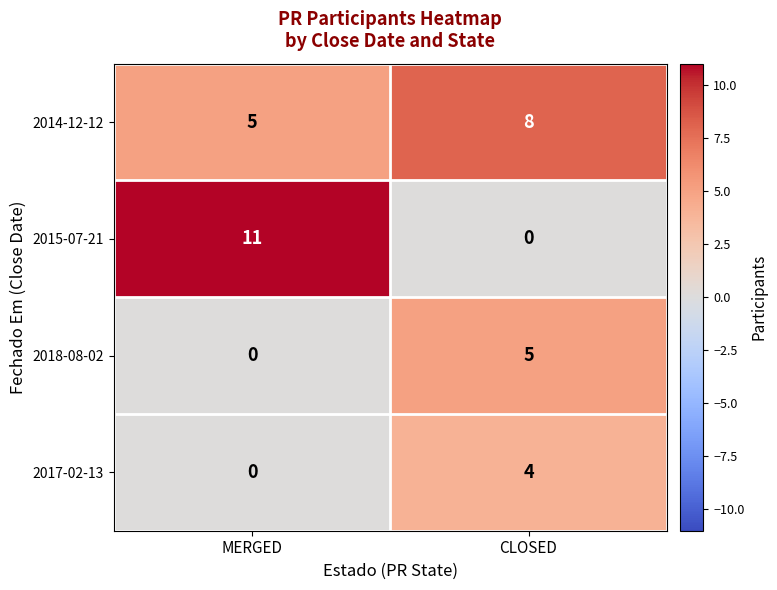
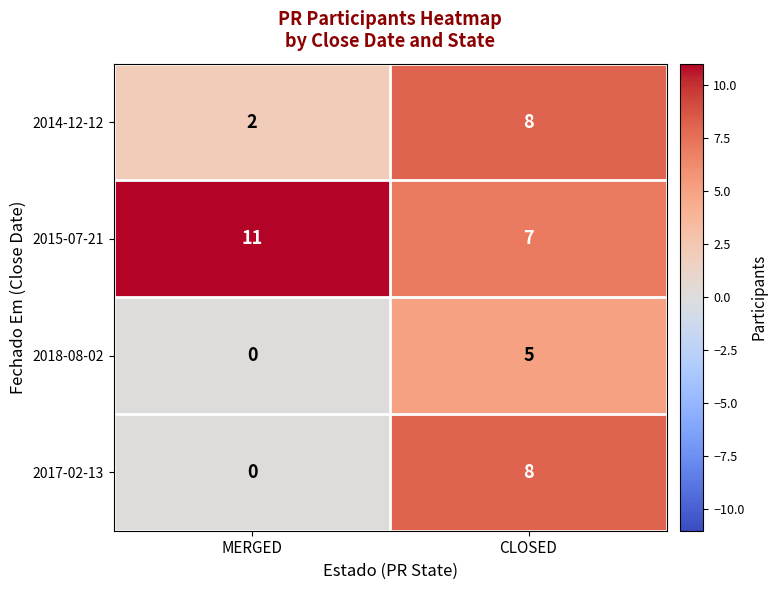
  {
    "2014-12-12": {
-     "MERGED": 5,
+     "MERGED": 2,
      "CLOSED": 8
    },
    "2015-07-21": {
      "MERGED": 11,
-     "CLOSED": 0
+     "CLOSED": 7
    },
    "2018-08-02": {
      "MERGED": 0,
      "CLOSED": 5
    },
    "2017-02-13": {
      "MERGED": 0,
-     "CLOSED": 4
+     "CLOSED": 8
    }
  }
